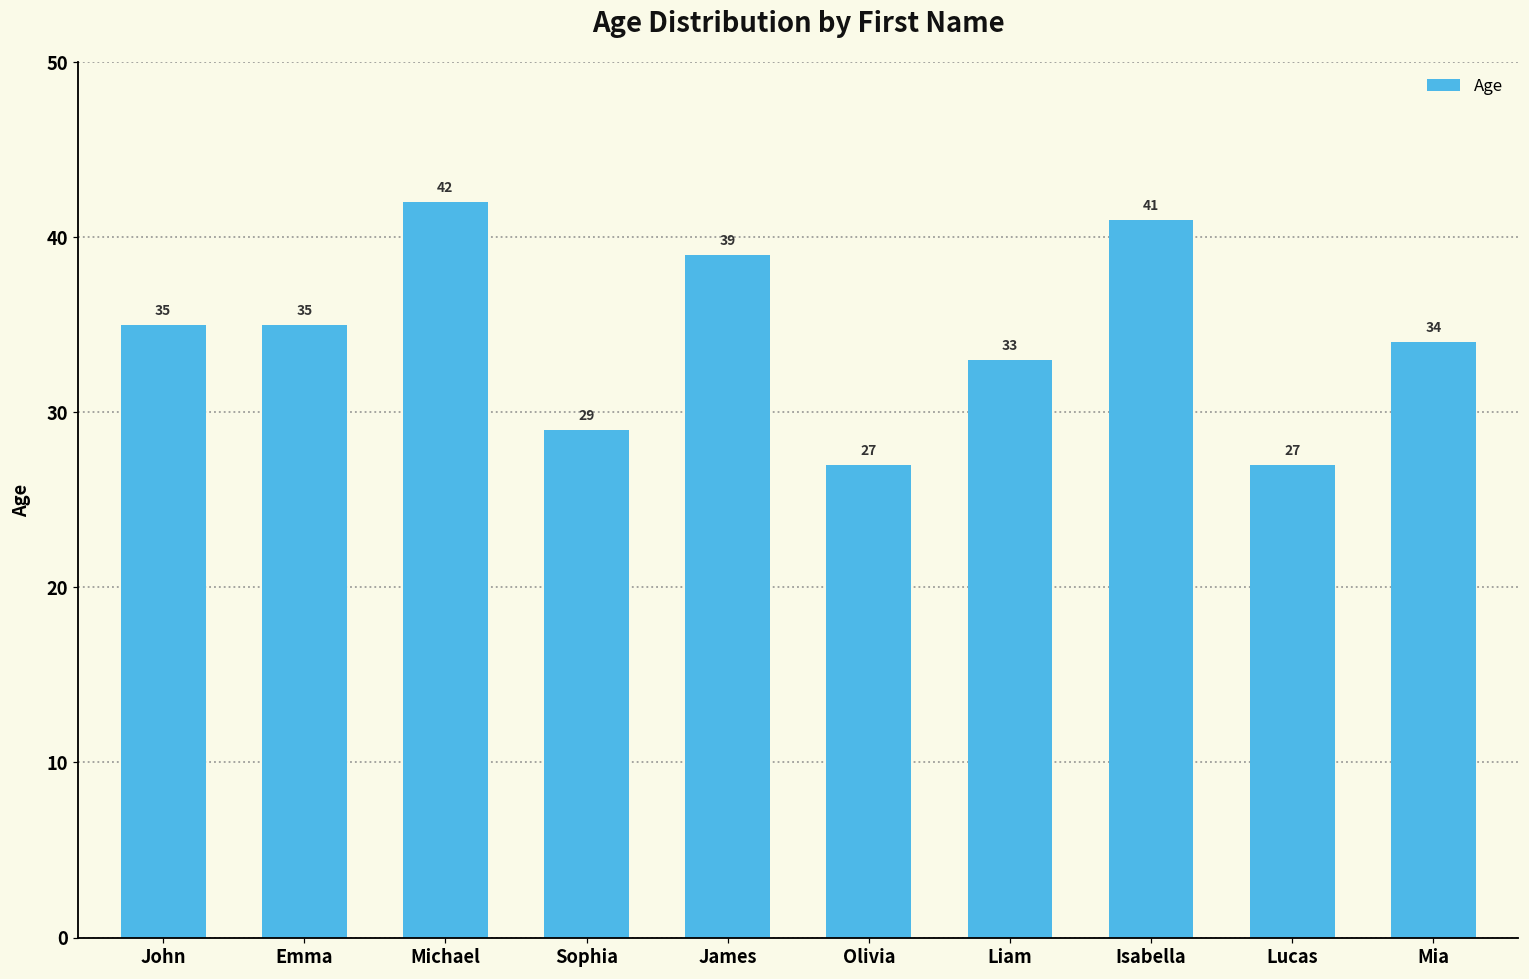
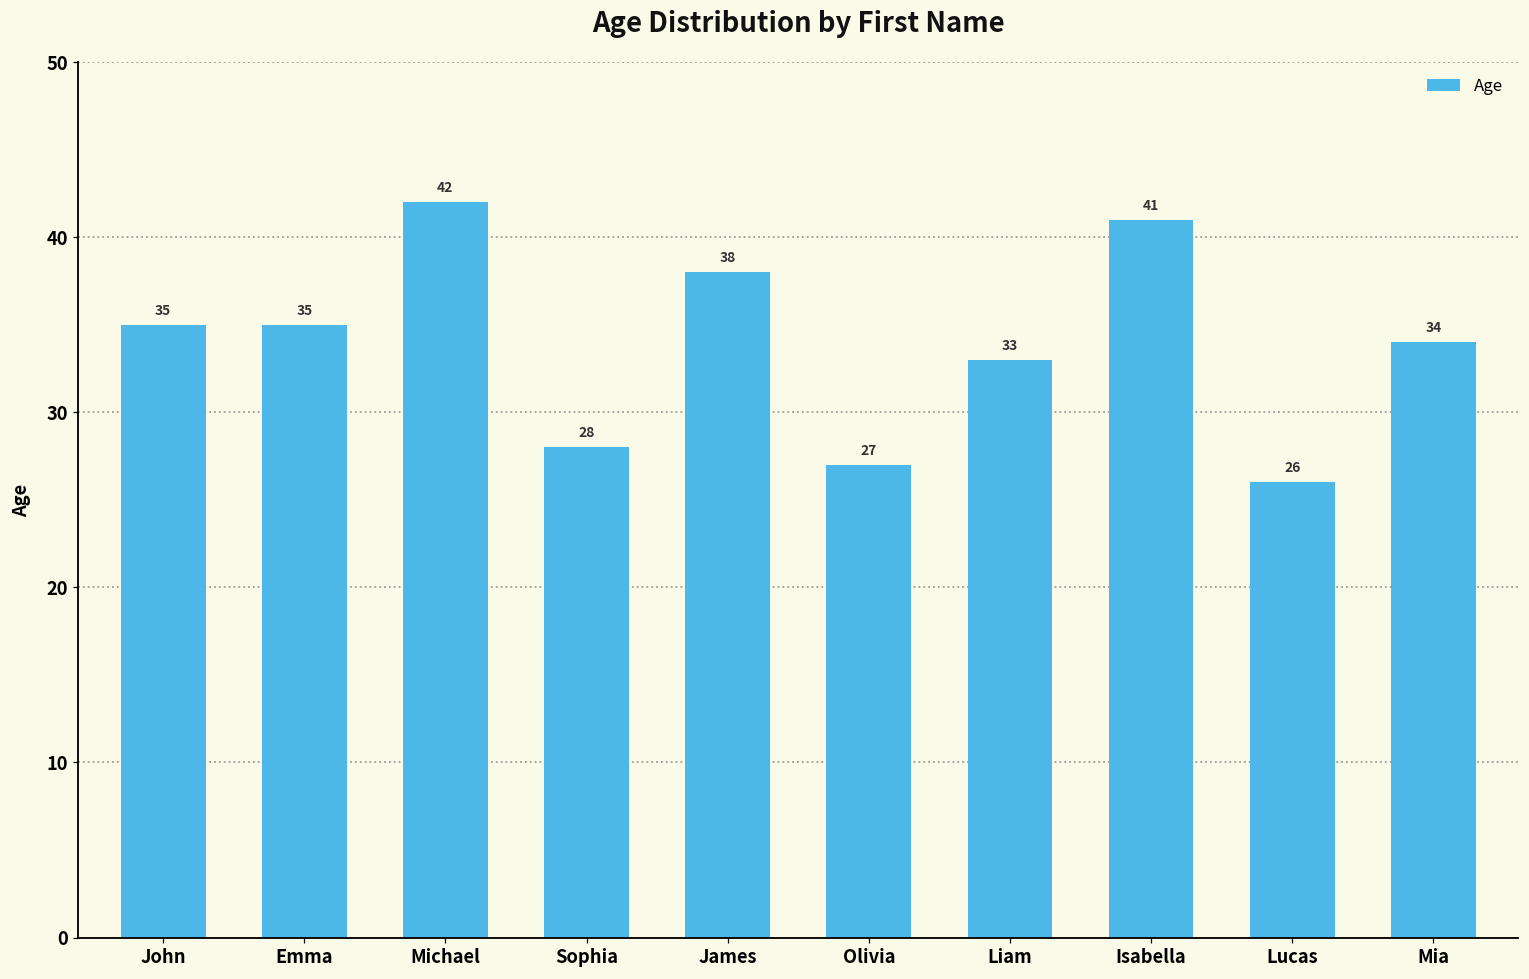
  {
    "John": 35,
    "Emma": 35,
    "Michael": 42,
-   "Sophia": 29,
-   "James": 39,
+   "Sophia": 28,
+   "James": 38,
    "Olivia": 27,
    "Liam": 33,
    "Isabella": 41,
-   "Lucas": 27,
+   "Lucas": 26,
    "Mia": 34
  }
